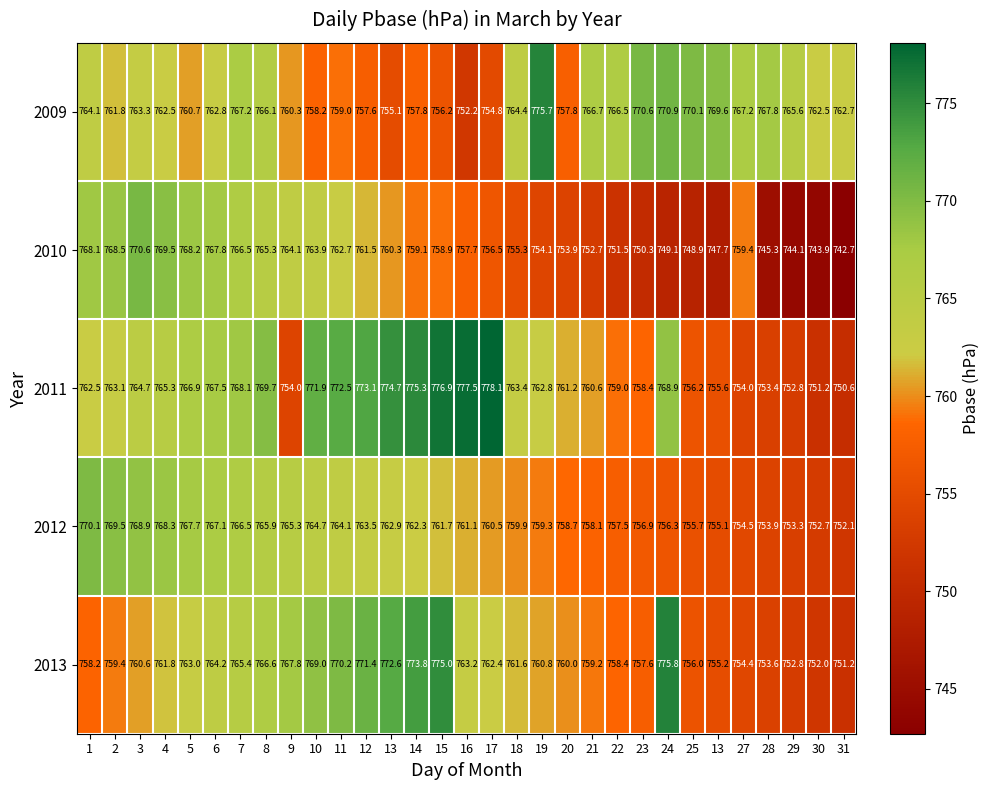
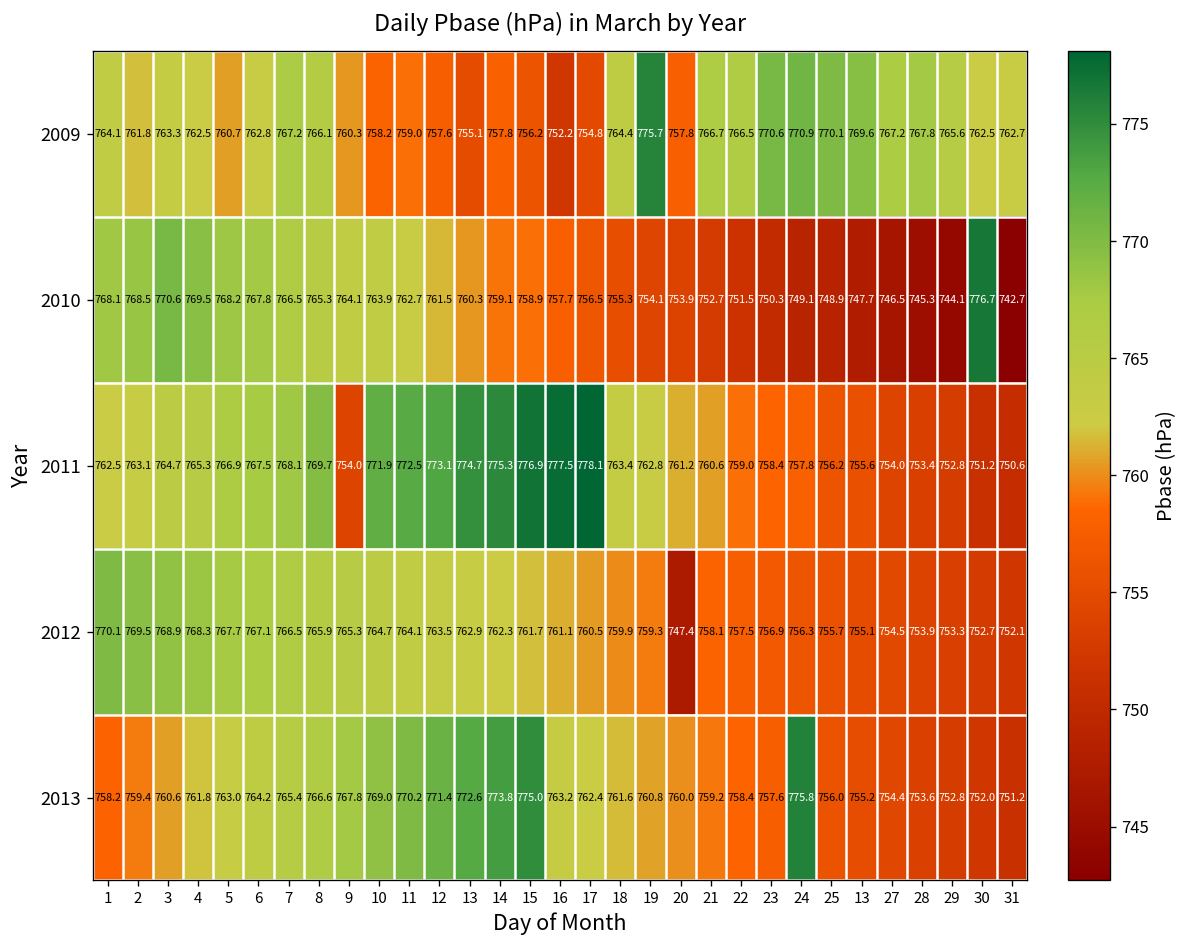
  {
    "2009": {
      "1": 764.1,
      "2": 761.8,
      "3": 763.3,
      "4": 762.5,
      "5": 760.7,
      "6": 762.8,
      "7": 767.2,
      "8": 766.1,
      "9": 760.3,
      "10": 758.2,
      "11": 759.0,
      "12": 757.6,
      "14": 757.8,
      "15": 756.2,
      "16": 752.2,
      "17": 754.8,
      "18": 764.4,
      "19": 775.7,
      "20": 757.8,
      "21": 766.7,
      "22": 766.5,
      "23": 770.6,
      "24": 770.9,
      "25": 770.1,
      "27": 767.2,
      "28": 767.8,
      "29": 765.6,
      "30": 762.5,
      "31": 762.7
    },
    "2010": {
      "1": 768.1,
      "2": 768.5,
      "3": 770.6,
      "4": 769.5,
      "5": 768.2,
      "6": 767.8,
      "7": 766.5,
      "8": 765.3,
      "9": 764.1,
      "10": 763.9,
      "11": 762.7,
      "12": 761.5,
      "14": 759.1,
      "15": 758.9,
      "16": 757.7,
      "17": 756.5,
      "18": 755.3,
      "19": 754.1,
      "20": 753.9,
      "21": 752.7,
      "22": 751.5,
      "23": 750.3,
      "24": 749.1,
      "25": 748.9,
-     "27": 759.4,
+     "27": 746.5,
      "28": 745.3,
      "29": 744.1,
-     "30": 743.9,
+     "30": 776.7,
      "31": 742.7
    },
    "2011": {
      "1": 762.5,
      "2": 763.1,
      "3": 764.7,
      "4": 765.3,
      "5": 766.9,
      "6": 767.5,
      "7": 768.1,
      "8": 769.7,
      "9": 754.0,
      "10": 771.9,
      "11": 772.5,
      "12": 773.1,
      "14": 775.3,
      "15": 776.9,
      "16": 777.5,
      "17": 778.1,
      "18": 763.4,
      "19": 762.8,
      "20": 761.2,
      "21": 760.6,
      "22": 759.0,
      "23": 758.4,
-     "24": 768.9,
+     "24": 757.8,
      "25": 756.2,
      "27": 754.0,
      "28": 753.4,
      "29": 752.8,
      "30": 751.2,
      "31": 750.6
    },
    "2012": {
      "1": 770.1,
      "2": 769.5,
      "3": 768.9,
      "4": 768.3,
      "5": 767.7,
      "6": 767.1,
      "7": 766.5,
      "8": 765.9,
      "9": 765.3,
      "10": 764.7,
      "11": 764.1,
      "12": 763.5,
      "14": 762.3,
      "15": 761.7,
      "16": 761.1,
      "17": 760.5,
      "18": 759.9,
      "19": 759.3,
-     "20": 758.7,
+     "20": 747.4,
      "21": 758.1,
      "22": 757.5,
      "23": 756.9,
      "24": 756.3,
      "25": 755.7,
      "27": 754.5,
      "28": 753.9,
      "29": 753.3,
      "30": 752.7,
      "31": 752.1
    },
    "2013": {
      "1": 758.2,
      "2": 759.4,
      "3": 760.6,
      "4": 761.8,
      "5": 763.0,
      "6": 764.2,
      "7": 765.4,
      "8": 766.6,
      "9": 767.8,
      "10": 769.0,
      "11": 770.2,
      "12": 771.4,
      "14": 773.8,
      "15": 775.0,
      "16": 763.2,
      "17": 762.4,
      "18": 761.6,
      "19": 760.8,
      "20": 760.0,
      "21": 759.2,
      "22": 758.4,
      "23": 757.6,
      "24": 775.8,
      "25": 756.0,
      "27": 754.4,
      "28": 753.6,
      "29": 752.8,
      "30": 752.0,
      "31": 751.2
    }
  }
